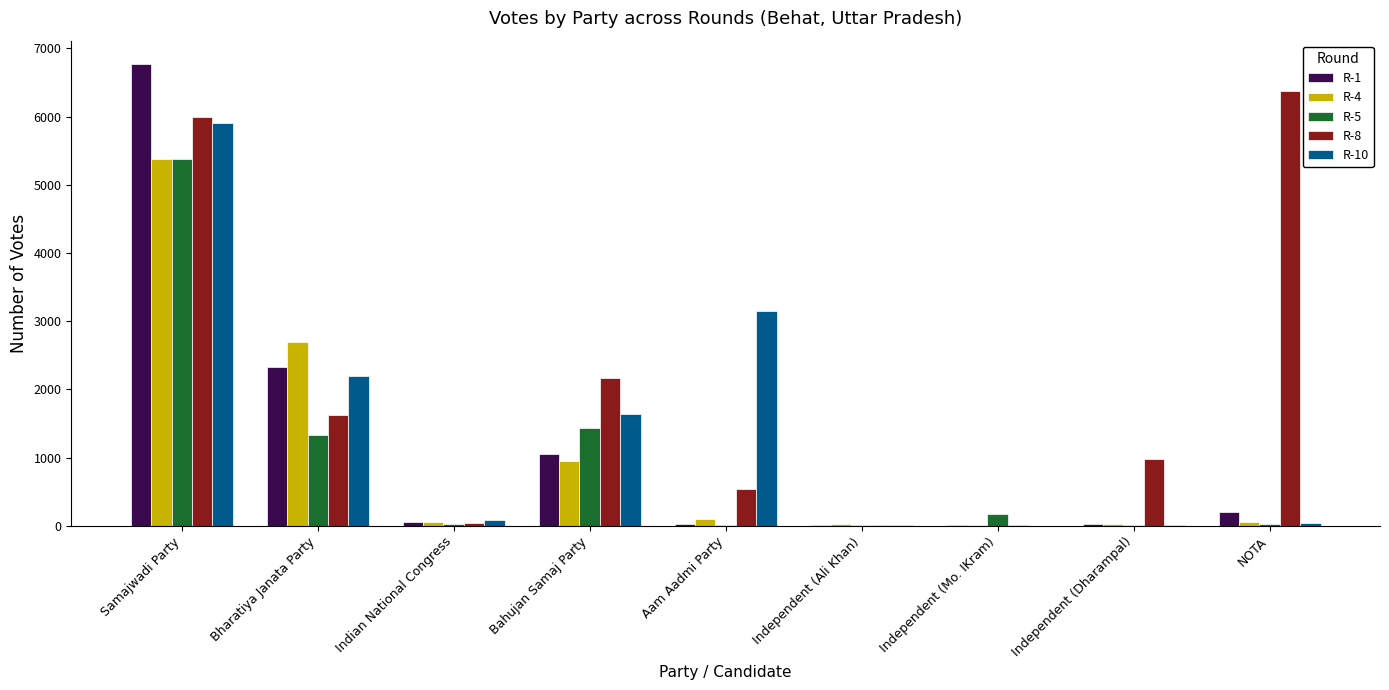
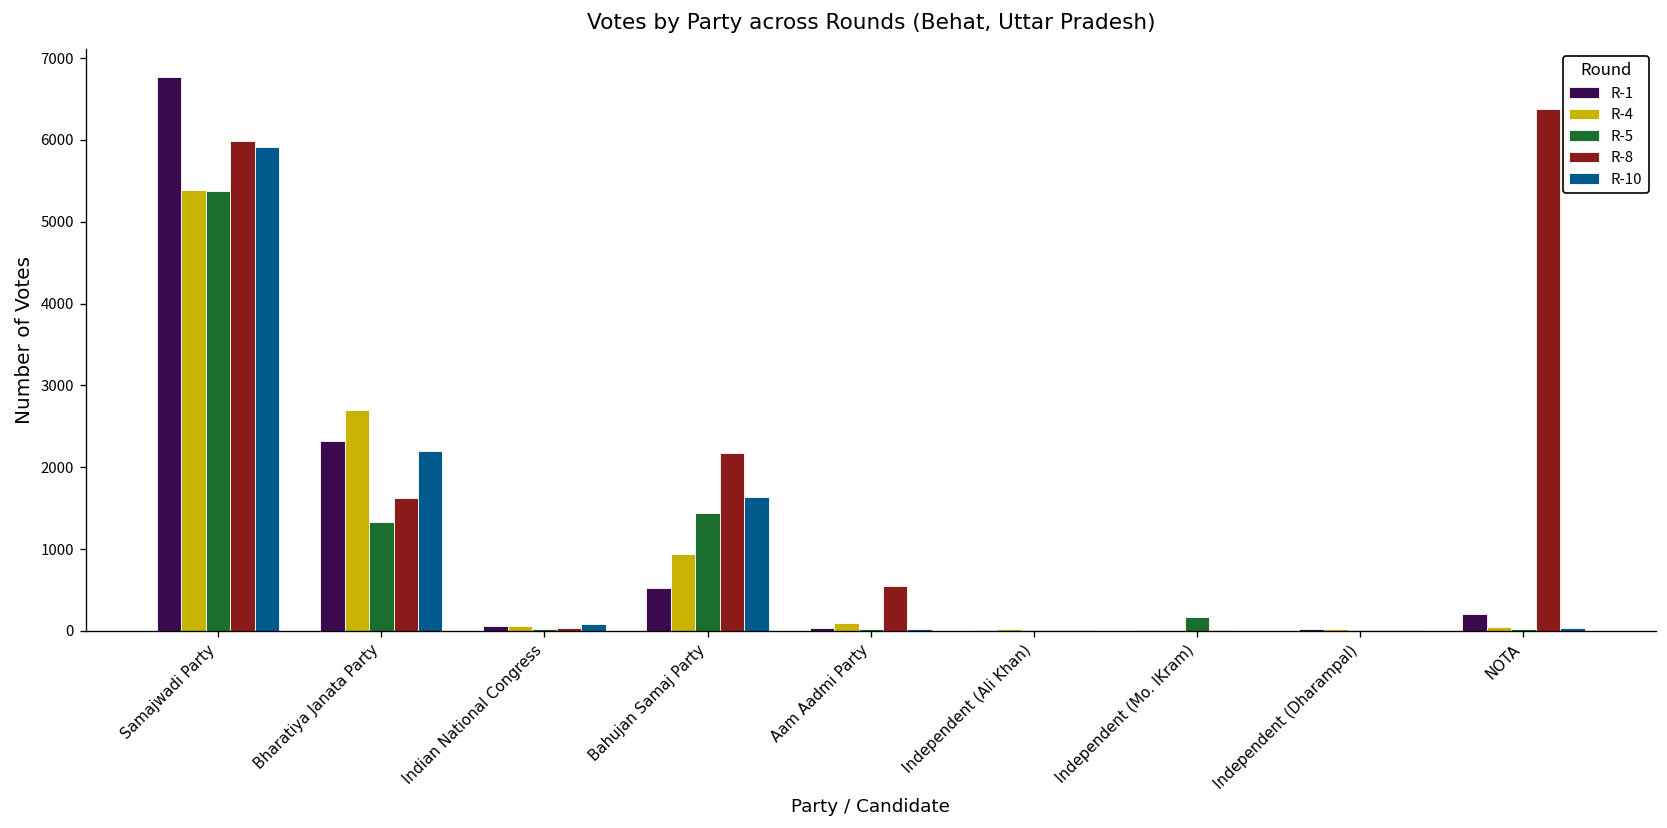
  {
    "R-1": {
      "Samajwadi Party": 6800,
      "Bharatiya Janata Party": 2300,
      "Indian National Congress": 100,
-     "Bahujan Samaj Party": 1100,
+     "Bahujan Samaj Party": 500,
      "NOTA": 200
    },
    "R-4": {
      "Samajwadi Party": 5400,
      "Bharatiya Janata Party": 2700,
      "Indian National Congress": 100,
      "Bahujan Samaj Party": 900,
      "Aam Aadmi Party": 100,
      "NOTA": 100
    },
    "R-5": {
      "Samajwadi Party": 5400,
      "Bharatiya Janata Party": 1300,
      "Bahujan Samaj Party": 1400,
      "Independent (Mo. IKram)": 200
    },
    "R-8": {
      "Samajwadi Party": 6000,
      "Bharatiya Janata Party": 1600,
      "Indian National Congress": 0,
      "Bahujan Samaj Party": 2200,
      "Aam Aadmi Party": 500,
-     "Independent (Dharampal)": 1000,
+     "Independent (Dharampal)": 0,
      "NOTA": 6400
    },
    "R-10": {
      "Samajwadi Party": 5900,
      "Bharatiya Janata Party": 2200,
      "Indian National Congress": 100,
      "Bahujan Samaj Party": 1600,
-     "Aam Aadmi Party": 3200
+     "Aam Aadmi Party": 0
    }
  }
